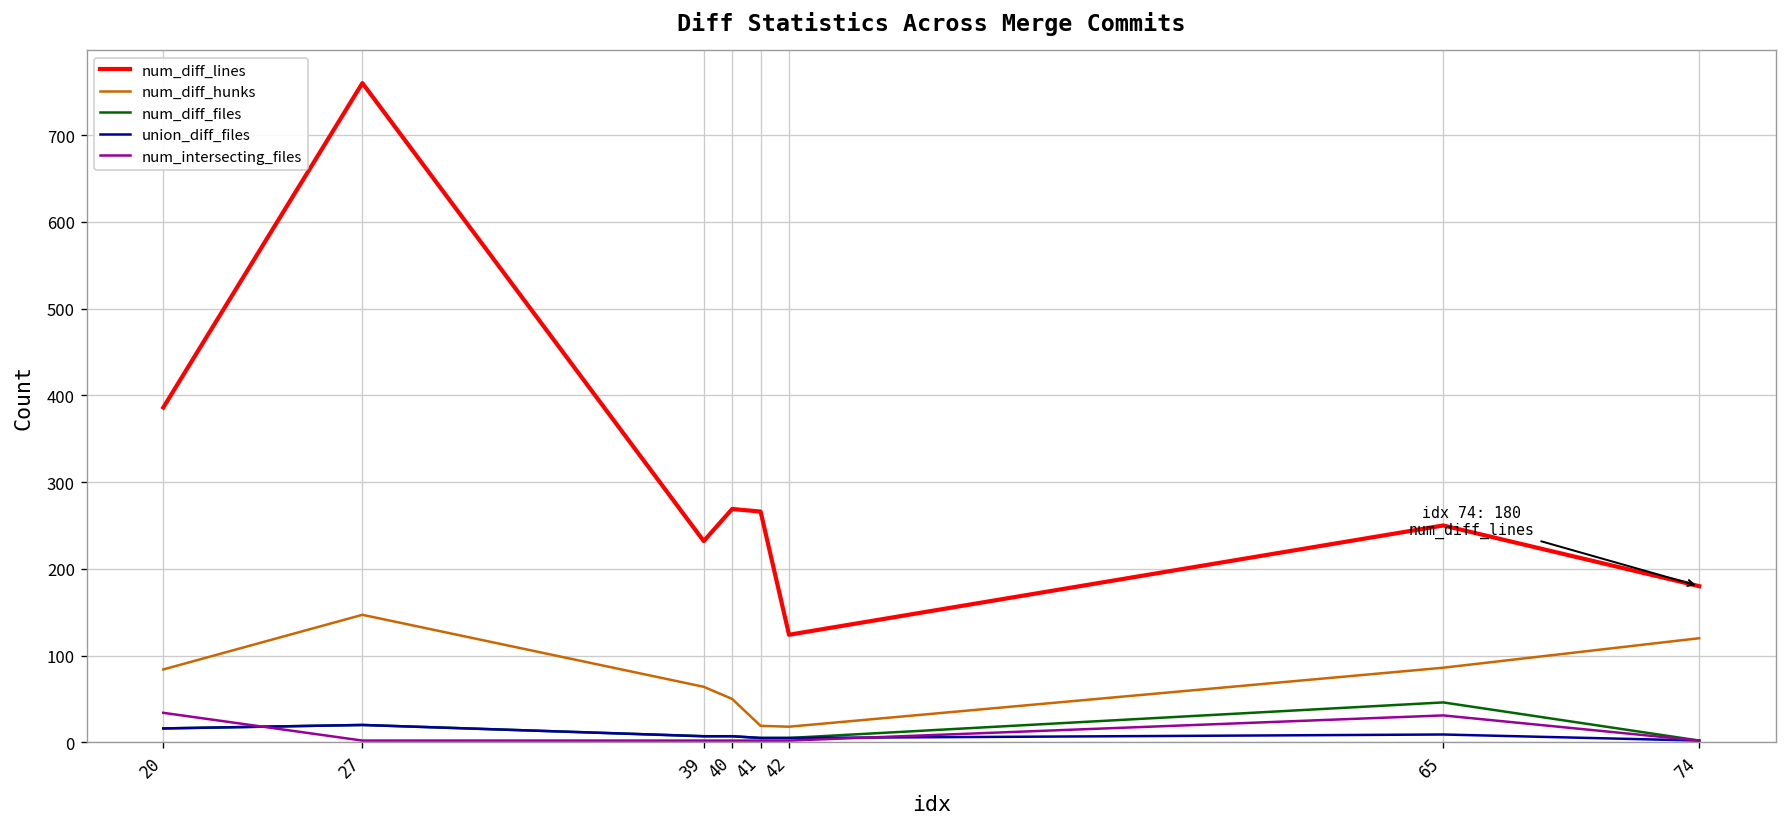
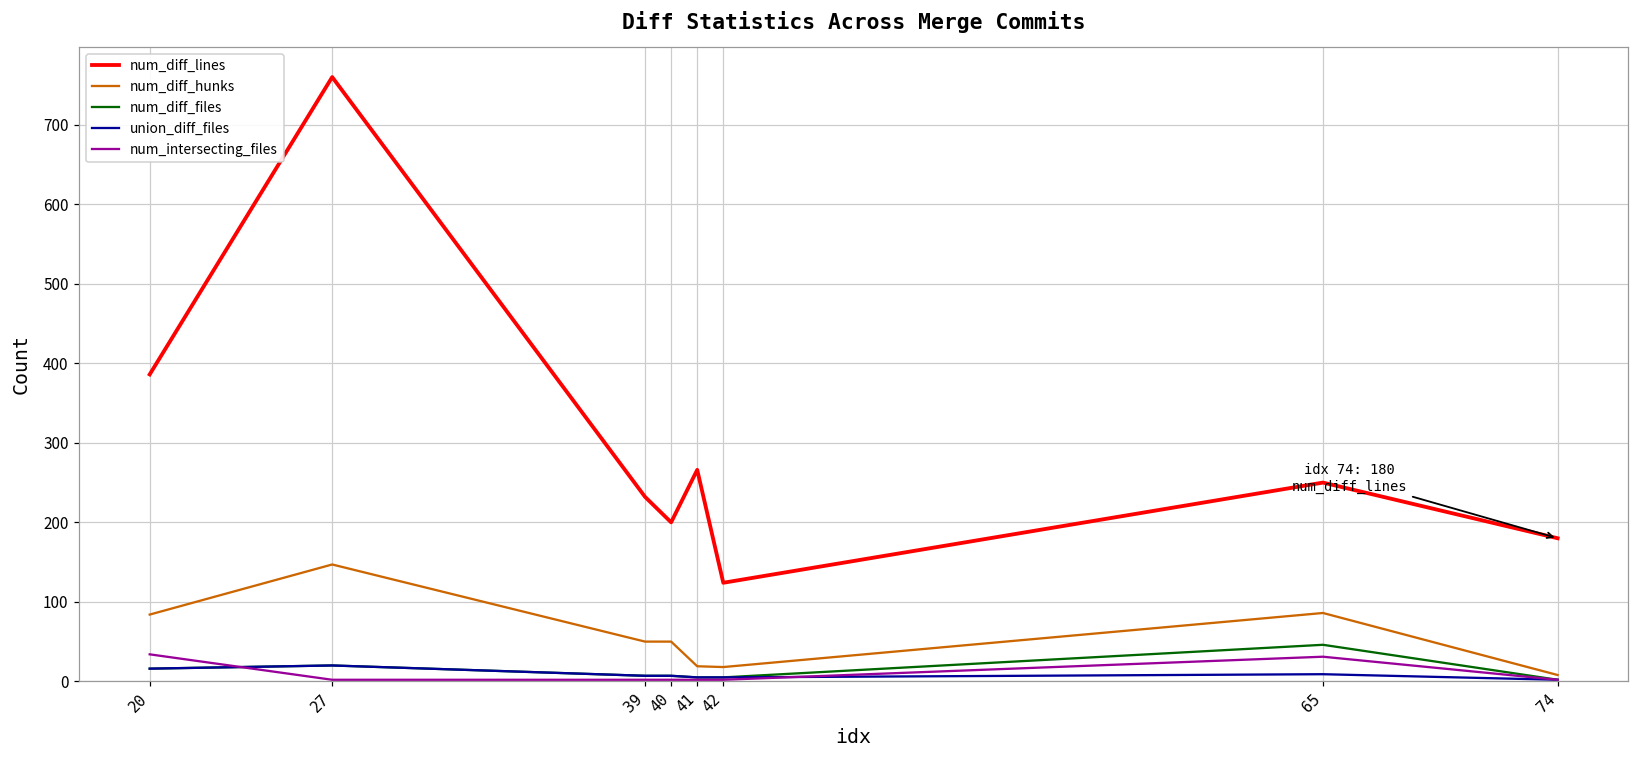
  {
    "num_diff_lines": {
      "20": 390,
      "27": 760,
      "39": 230,
-     "40": 270,
+     "40": 200,
      "41": 270,
      "42": 120,
      "74": 180
    },
    "num_diff_hunks": {
      "20": 80,
      "27": 150,
-     "39": 60,
+     "39": 50,
      "40": 50,
      "41": 20,
      "42": 20,
      "65": 90,
-     "74": 120
+     "74": 10
    },
    "num_diff_files": {
      "65": 50
    },
    "union_diff_files": {
      "65": 10
    },
    "num_intersecting_files": {
      "20": 30,
      "27": 0,
      "39": 0,
      "40": 0,
      "65": 30
    }
  }
